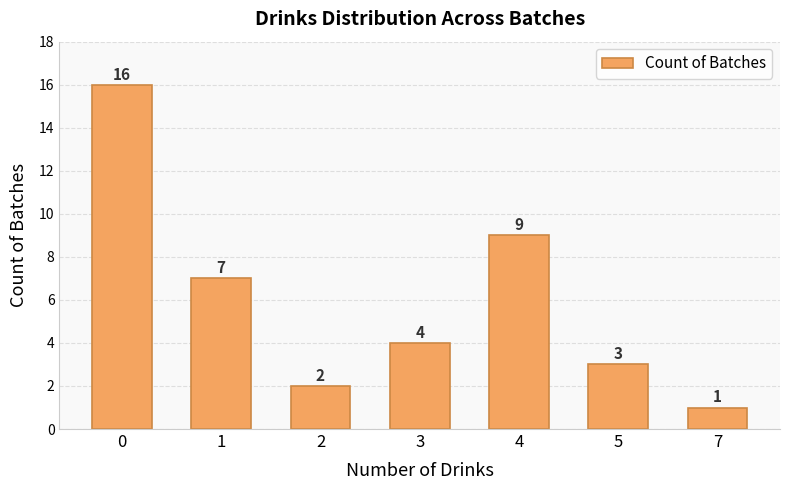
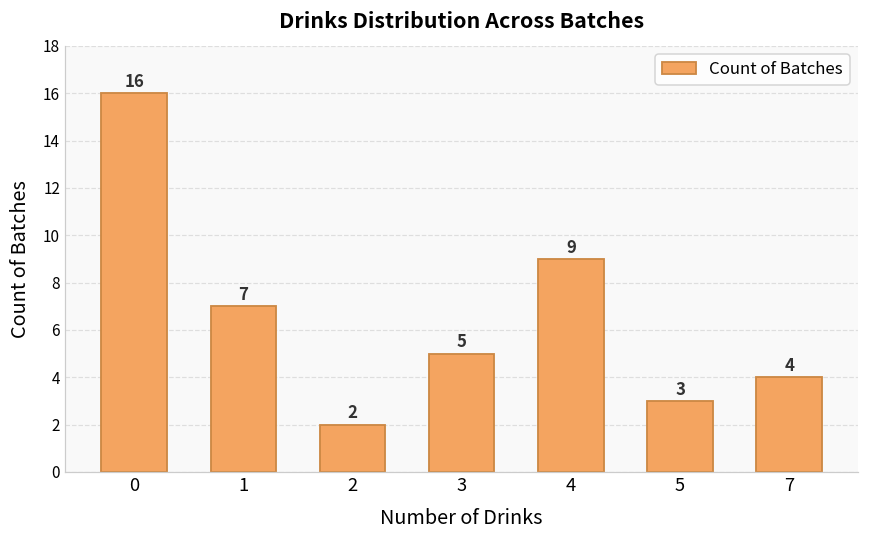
  {
    "0": 16,
    "1": 7,
    "2": 2,
-   "3": 4,
+   "3": 5,
    "4": 9,
    "5": 3,
-   "7": 1
+   "7": 4
  }
